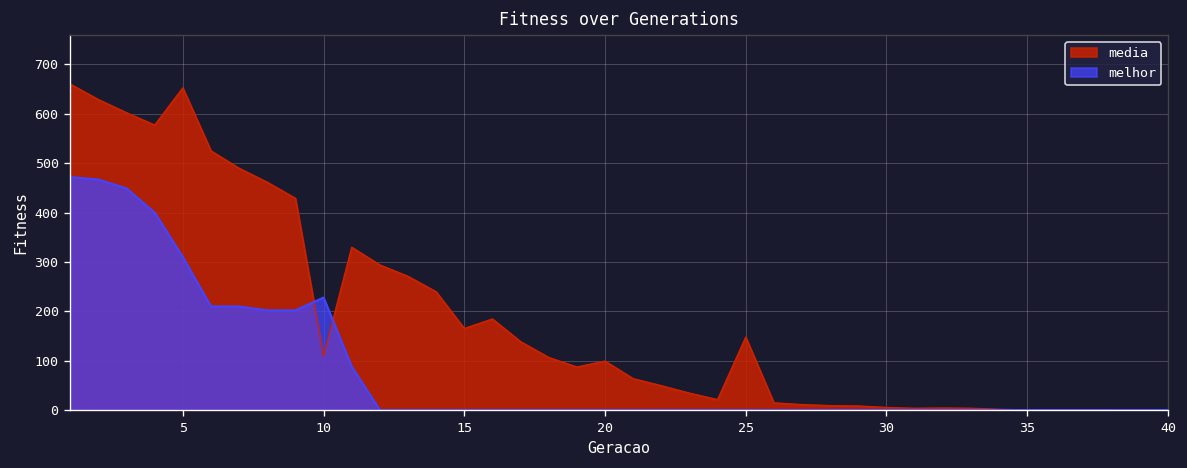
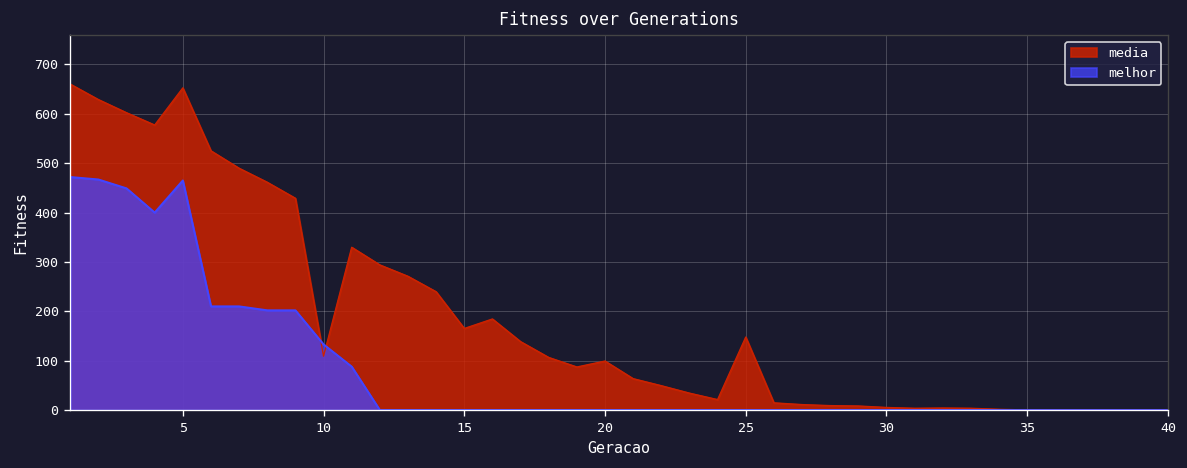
  {
    "media": {
      "5": 650,
      "10": 110,
      "15": 170,
      "20": 100,
      "25": 150
    },
    "melhor": {
-     "5": 310,
-     "10": 230,
+     "5": 470,
+     "10": 130,
      "15": 0,
      "20": 0,
      "25": 0
    }
  }
